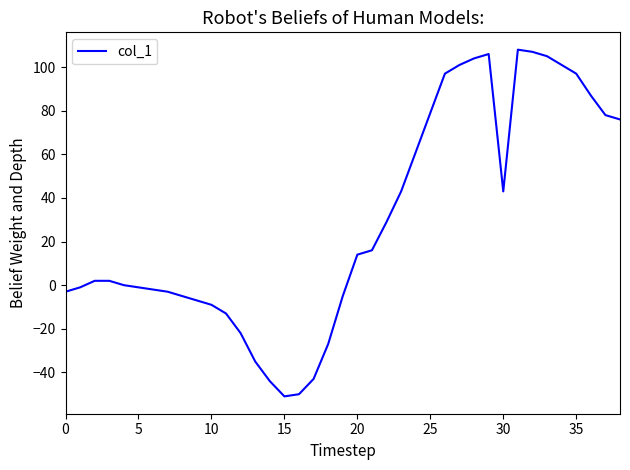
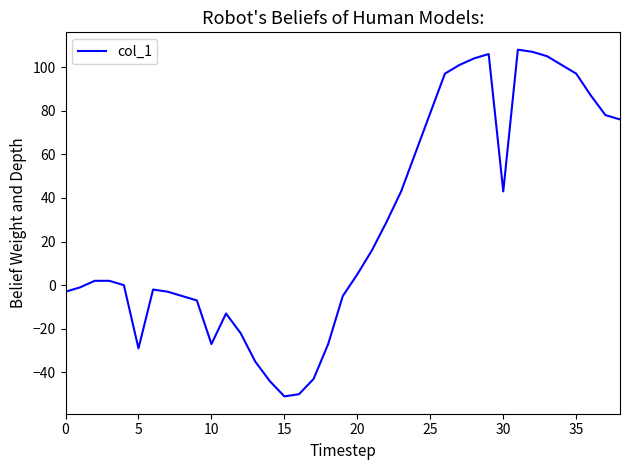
  {
    "0": -3,
-   "5": -1,
-   "10": -9,
+   "5": -29,
+   "10": -27,
    "15": -51,
-   "20": 14,
+   "20": 5,
    "25": 79,
    "30": 43,
    "35": 97
  }
